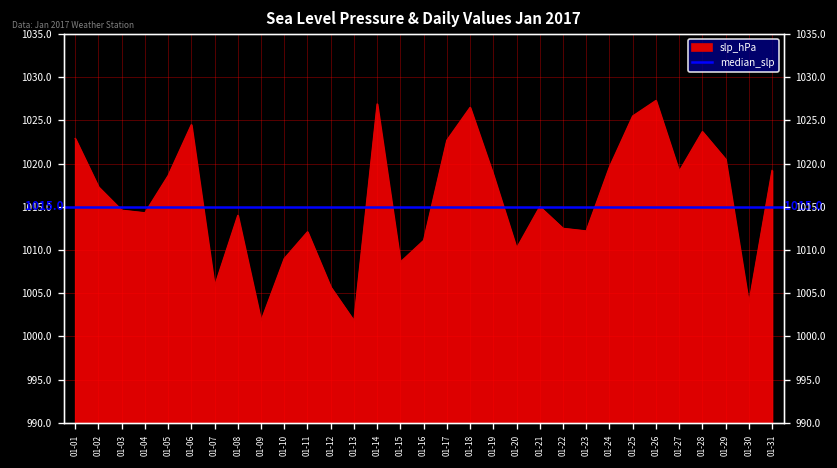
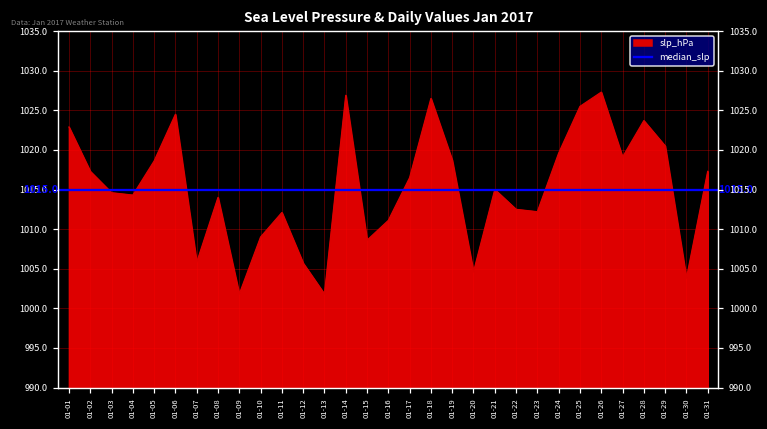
  {
    "01-01": 1023,
    "01-02": 1017,
    "01-03": 1015,
    "01-04": 1014,
    "01-05": 1019,
    "01-06": 1025,
    "01-07": 1006,
    "01-08": 1014,
    "01-09": 1002,
    "01-10": 1009,
    "01-11": 1012,
    "01-12": 1006,
    "01-13": 1002,
    "01-14": 1027,
    "01-15": 1009,
    "01-16": 1011,
-   "01-17": 1023,
+   "01-17": 1017,
    "01-18": 1027,
    "01-19": 1019,
-   "01-20": 1010,
+   "01-20": 1005,
    "01-21": 1015,
    "01-22": 1013,
    "01-23": 1012,
    "01-24": 1020,
    "01-25": 1026,
    "01-26": 1027,
    "01-27": 1019,
    "01-28": 1024,
    "01-29": 1021,
    "01-30": 1004,
-   "01-31": 1019
+   "01-31": 1017
  }
